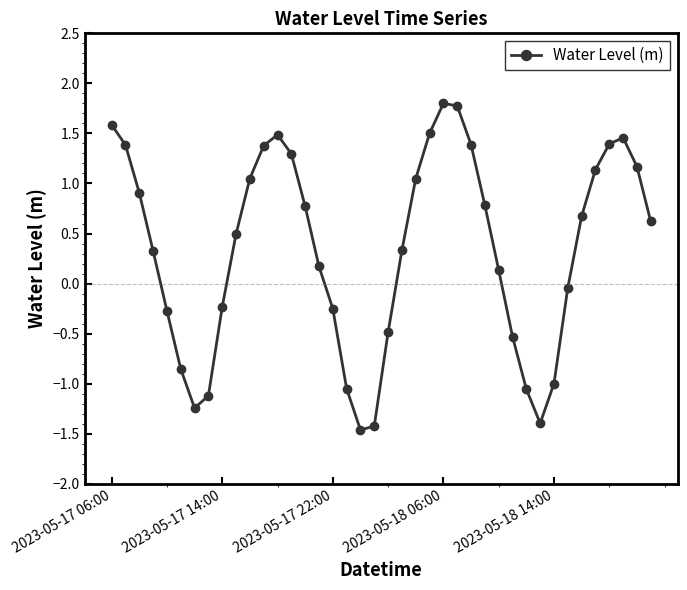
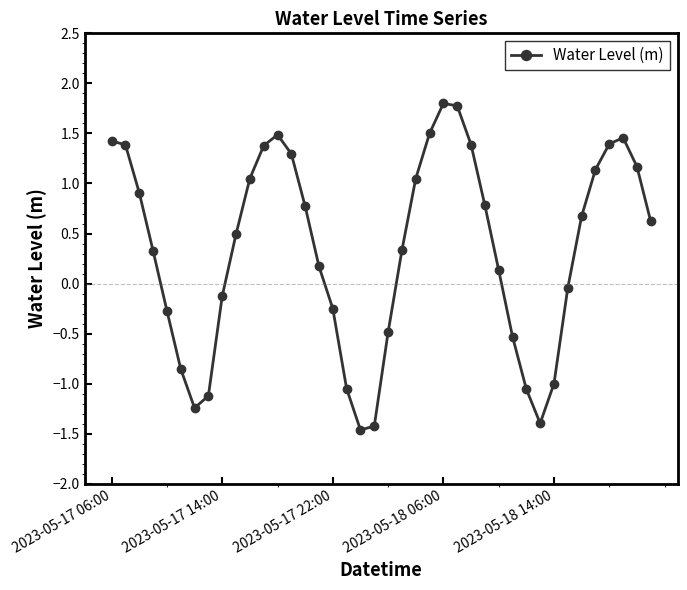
  {
-   "2023-05-17 06:00": 1.59,
-   "2023-05-17 14:00": -0.23,
+   "2023-05-17 06:00": 1.42,
+   "2023-05-17 14:00": -0.13,
    "2023-05-17 22:00": -0.25,
    "2023-05-18 06:00": 1.80,
    "2023-05-18 14:00": -1.00
  }
